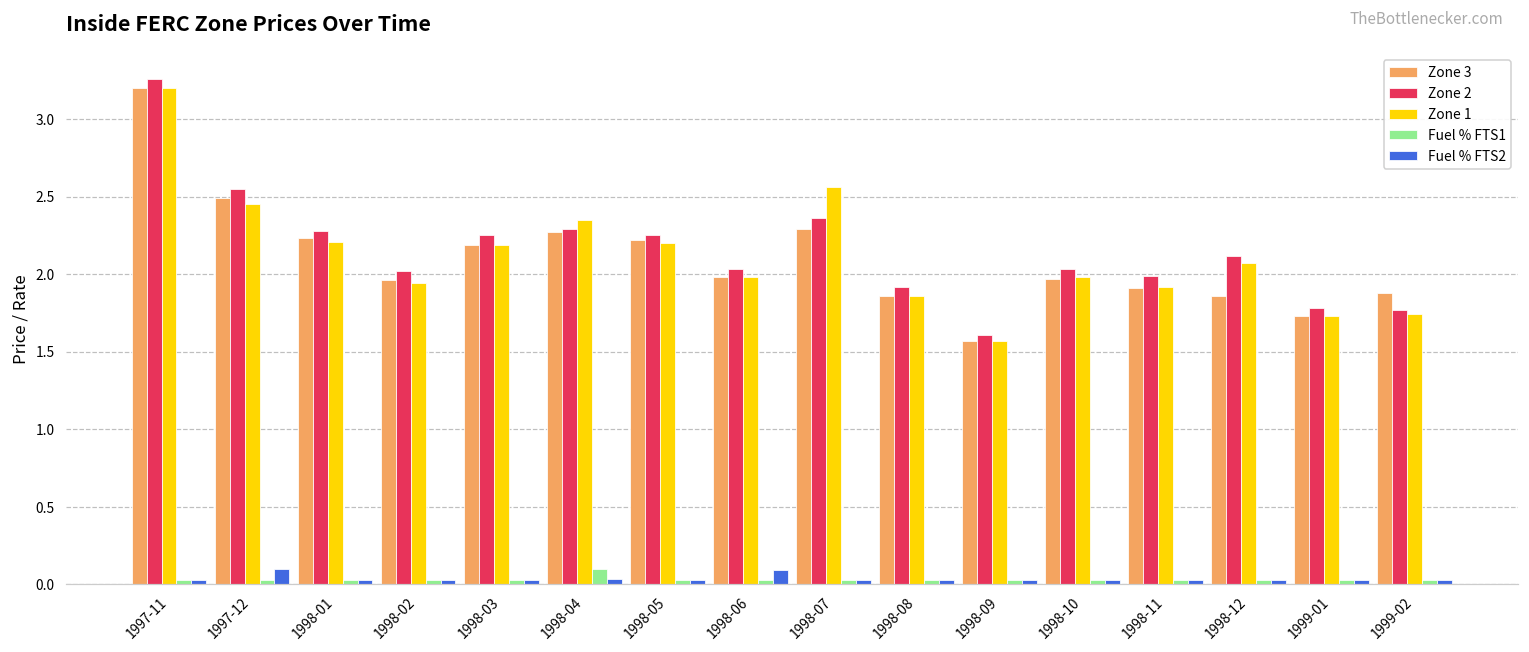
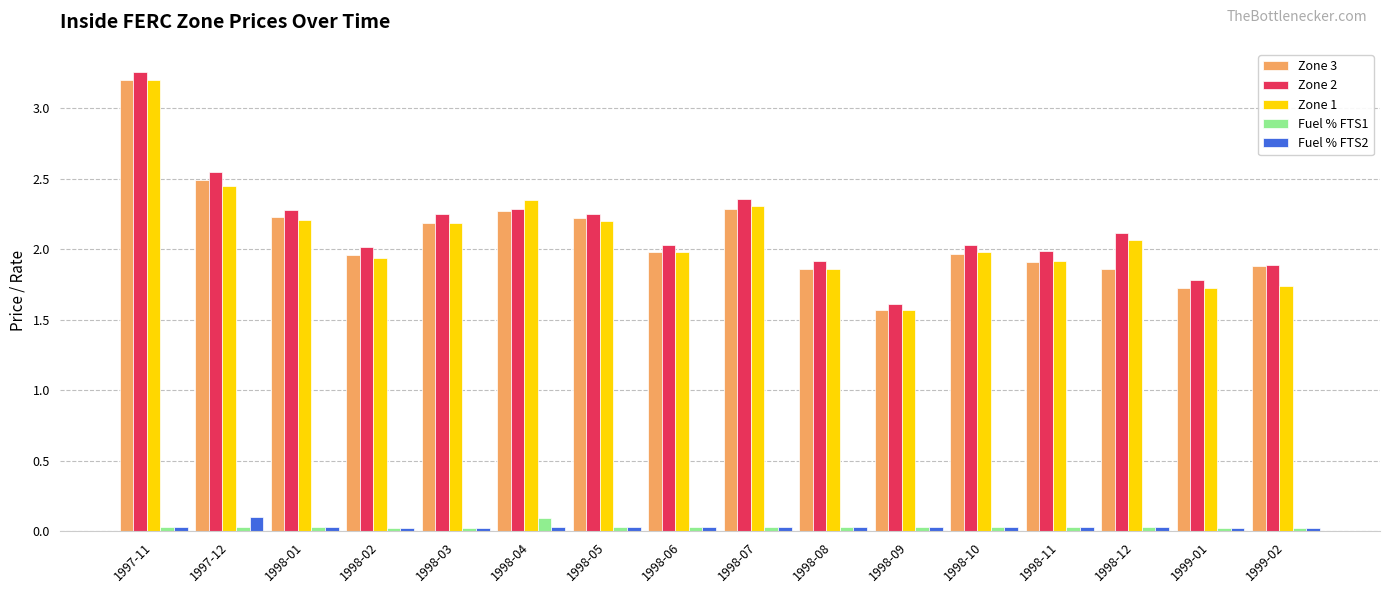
  {
    "Zone 3": {
      "1997-11": 3.20,
      "1997-12": 2.49,
      "1998-01": 2.23,
      "1998-02": 1.96,
      "1998-03": 2.19,
      "1998-04": 2.27,
      "1998-05": 2.22,
      "1998-06": 1.98,
      "1998-07": 2.29,
      "1998-08": 1.86,
      "1998-09": 1.57,
      "1998-10": 1.97,
      "1998-11": 1.91,
      "1998-12": 1.86,
      "1999-01": 1.73,
      "1999-02": 1.88
    },
    "Zone 2": {
      "1997-11": 3.26,
      "1997-12": 2.55,
      "1998-01": 2.28,
      "1998-02": 2.02,
      "1998-03": 2.25,
      "1998-04": 2.29,
      "1998-05": 2.25,
      "1998-06": 2.03,
      "1998-07": 2.36,
      "1998-08": 1.92,
      "1998-09": 1.61,
      "1998-10": 2.03,
      "1998-11": 1.99,
      "1998-12": 2.12,
      "1999-01": 1.78,
-     "1999-02": 1.77
+     "1999-02": 1.89
    },
    "Zone 1": {
      "1997-11": 3.20,
      "1997-12": 2.45,
      "1998-01": 2.21,
      "1998-02": 1.94,
      "1998-03": 2.19,
      "1998-04": 2.35,
      "1998-05": 2.20,
      "1998-06": 1.98,
-     "1998-07": 2.56,
+     "1998-07": 2.31,
      "1998-08": 1.86,
      "1998-09": 1.57,
      "1998-10": 1.98,
      "1998-11": 1.92,
      "1998-12": 2.07,
      "1999-01": 1.73,
      "1999-02": 1.74
    },
    "Fuel % FTS1": {
      "1997-11": 0.03,
      "1997-12": 0.03,
      "1998-01": 0.03,
      "1998-02": 0.03,
      "1998-03": 0.03,
      "1998-04": 0.10,
      "1998-05": 0.03,
      "1998-06": 0.03,
      "1998-07": 0.03,
      "1998-08": 0.03,
      "1998-09": 0.03,
      "1998-10": 0.03,
      "1998-11": 0.03,
      "1998-12": 0.03,
      "1999-01": 0.03,
      "1999-02": 0.03
    },
    "Fuel % FTS2": {
      "1997-11": 0.03,
      "1997-12": 0.10,
      "1998-01": 0.03,
      "1998-02": 0.03,
      "1998-03": 0.03,
      "1998-04": 0.03,
      "1998-05": 0.03,
-     "1998-06": 0.09,
+     "1998-06": 0.03,
      "1998-07": 0.03,
      "1998-08": 0.03,
      "1998-09": 0.03,
      "1998-10": 0.03,
      "1998-11": 0.03,
      "1998-12": 0.03,
      "1999-01": 0.03,
      "1999-02": 0.03
    }
  }
